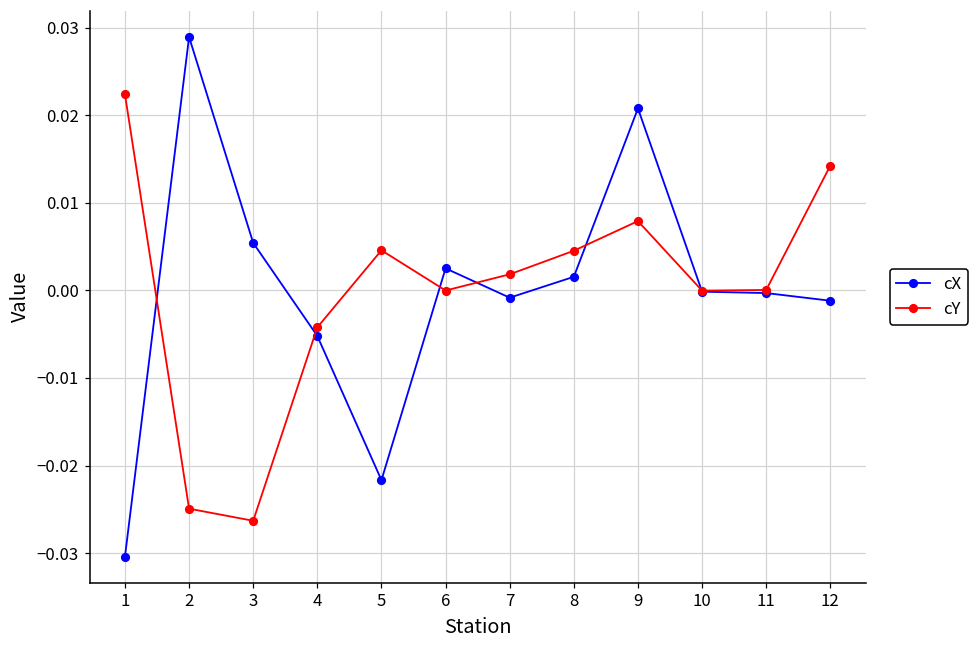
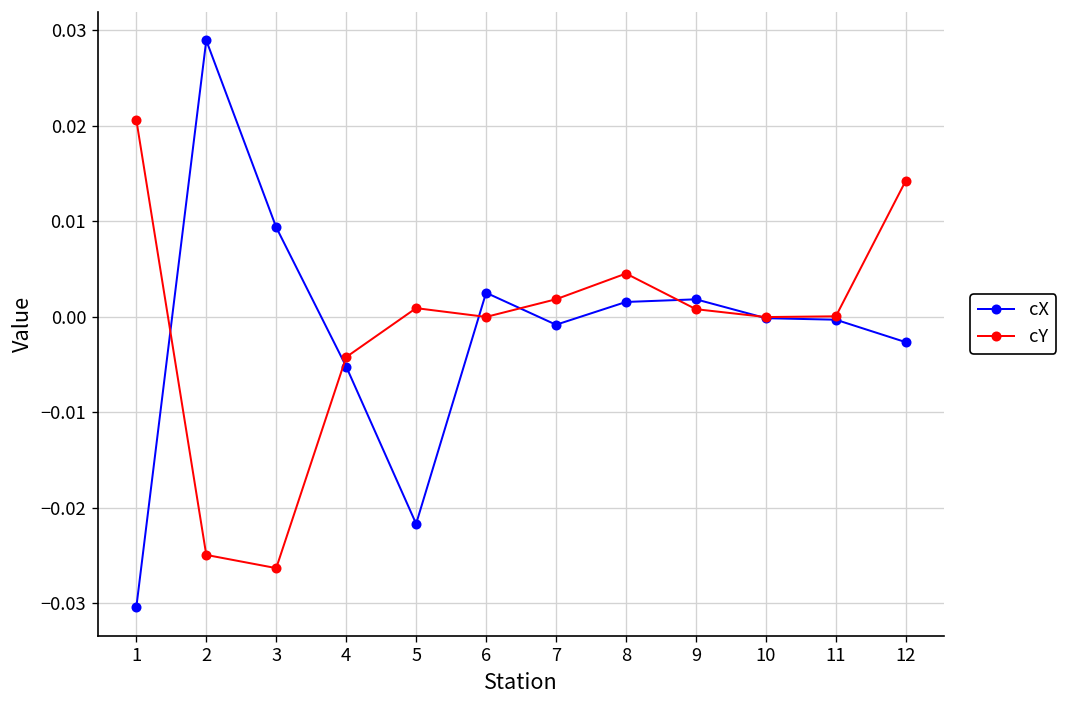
  {
    "cX": {
      "1": -0.030,
      "2": 0.029,
-     "3": 0.005,
+     "3": 0.009,
      "4": -0.005,
      "5": -0.022,
      "6": 0.003,
      "7": -0.001,
      "8": 0.002,
-     "9": 0.021,
+     "9": 0.002,
      "11": 0.000,
-     "12": -0.001
+     "12": -0.003
    },
    "cY": {
-     "1": 0.022,
+     "1": 0.021,
      "2": -0.025,
      "3": -0.026,
      "4": -0.004,
-     "5": 0.005,
+     "5": 0.001,
      "6": 0.000,
      "7": 0.002,
      "8": 0.005,
-     "9": 0.008,
+     "9": 0.001,
      "11": 0.000,
      "12": 0.014
    }
  }
